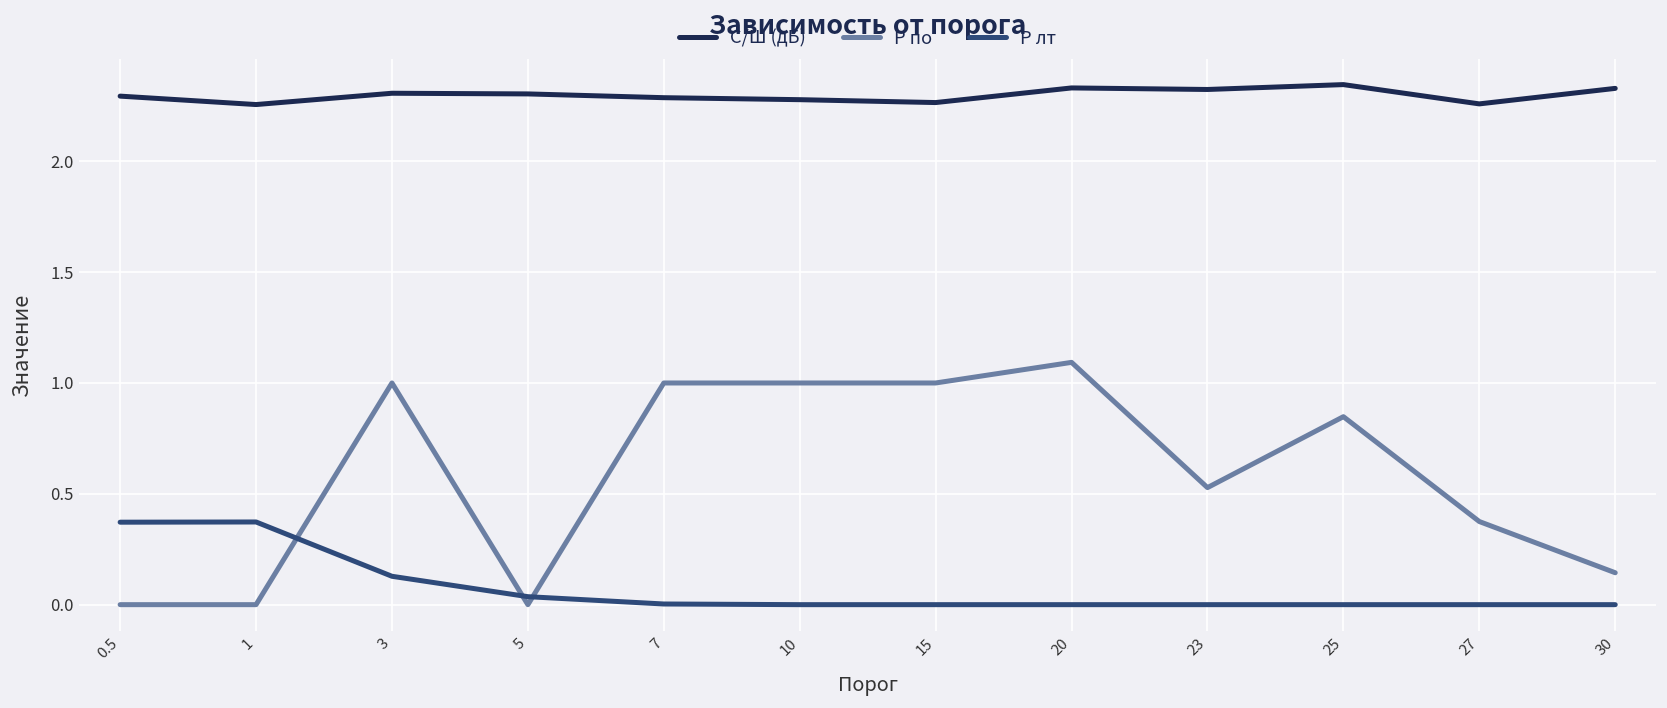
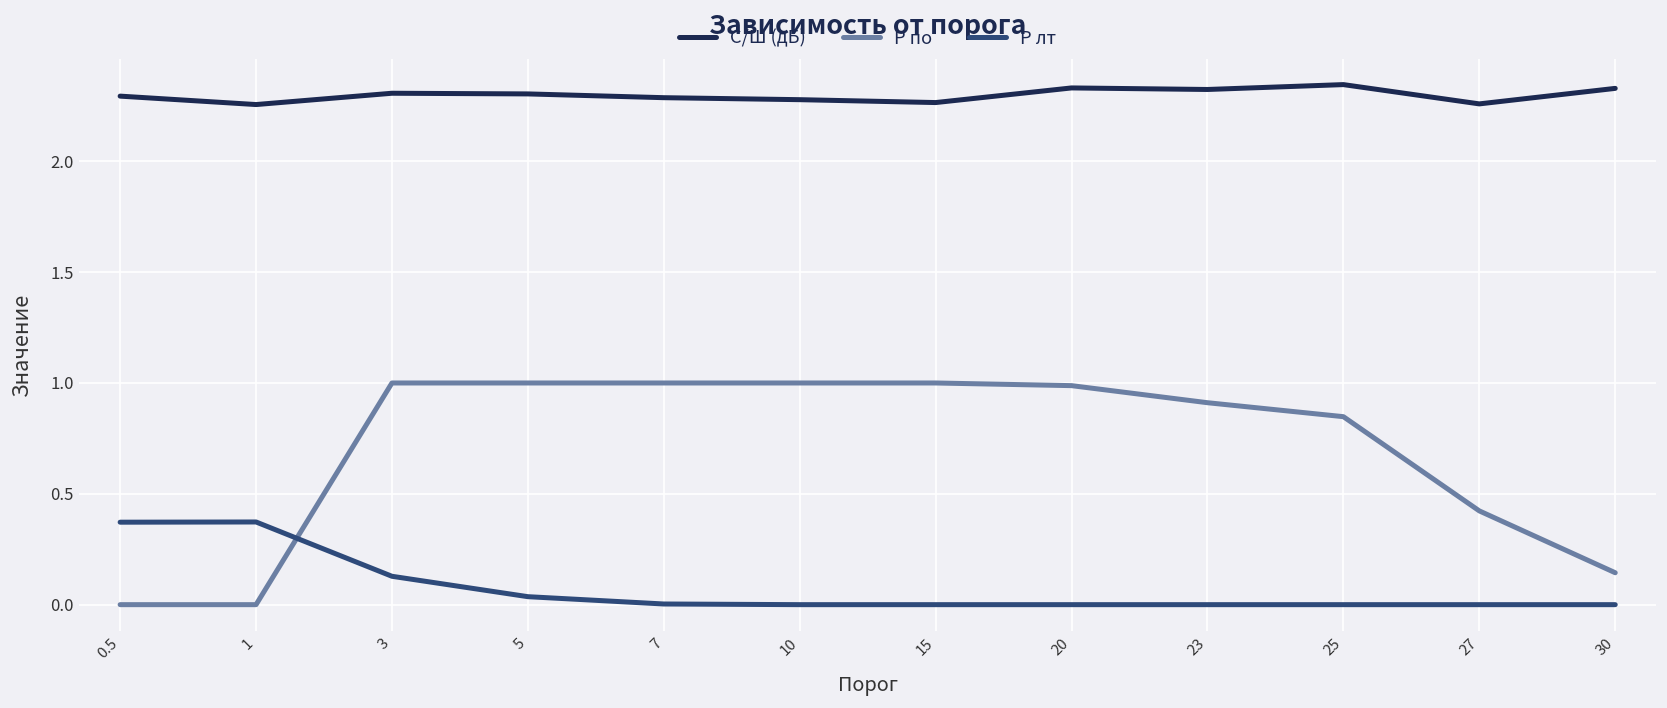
  {
    "P по": {
      "0.5": 0.00,
      "1": 0.00,
      "3": 1.00,
-     "5": 0,
+     "5": 1,
      "7": 1.00,
      "10": 1.00,
      "15": 1.00,
-     "20": 1.09,
-     "23": 0.53,
+     "20": 0.99,
+     "23": 0.91,
      "25": 0.85,
-     "27": 0.38,
+     "27": 0.42,
      "30": 0.14
    }
  }
